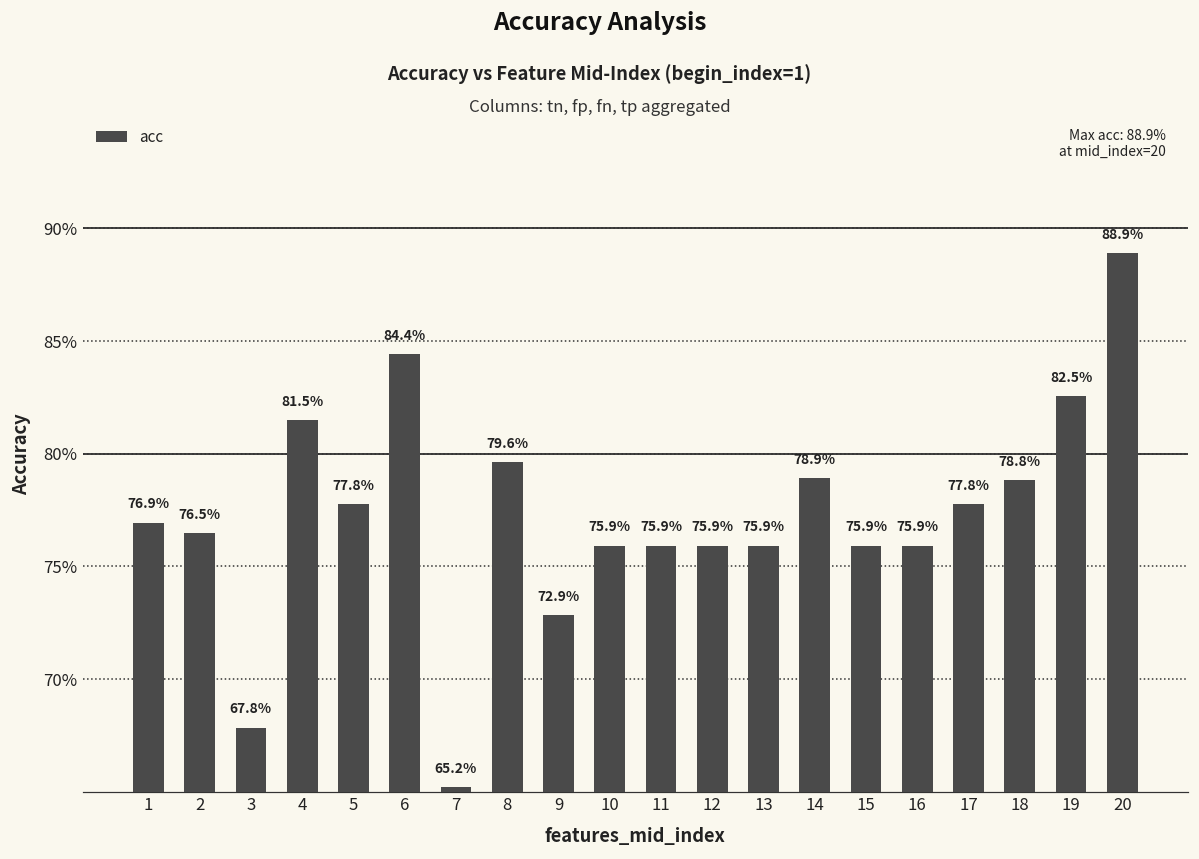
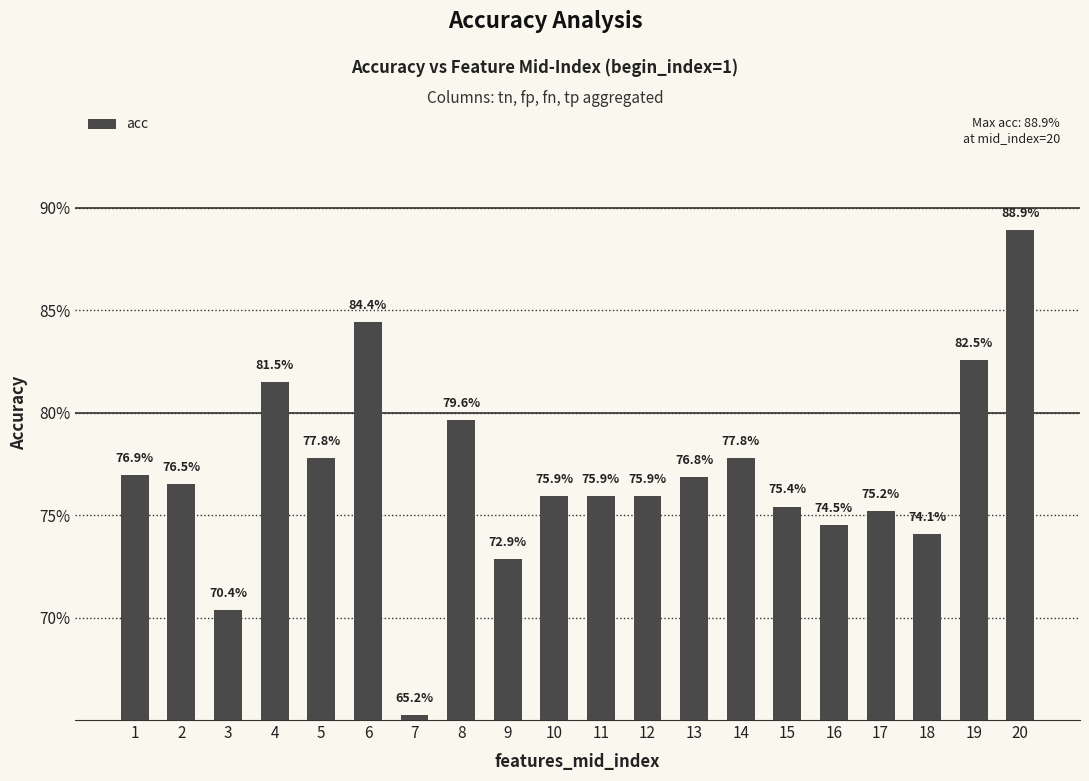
  {
    "1": "76.9%",
    "2": "76.5%",
-   "3": "67.8%",
+   "3": "70.4%",
    "4": "81.5%",
    "5": "77.8%",
    "6": "84.4%",
    "7": "65.2%",
    "8": "79.6%",
    "9": "72.9%",
    "10": "75.9%",
    "11": "75.9%",
    "12": "75.9%",
-   "13": "75.9%",
-   "14": "78.9%",
-   "15": "75.9%",
-   "16": "75.9%",
-   "17": "77.8%",
-   "18": "78.8%",
+   "13": "76.8%",
+   "14": "77.8%",
+   "15": "75.4%",
+   "16": "74.5%",
+   "17": "75.2%",
+   "18": "74.1%",
    "19": "82.5%",
    "20": "88.9%"
  }
